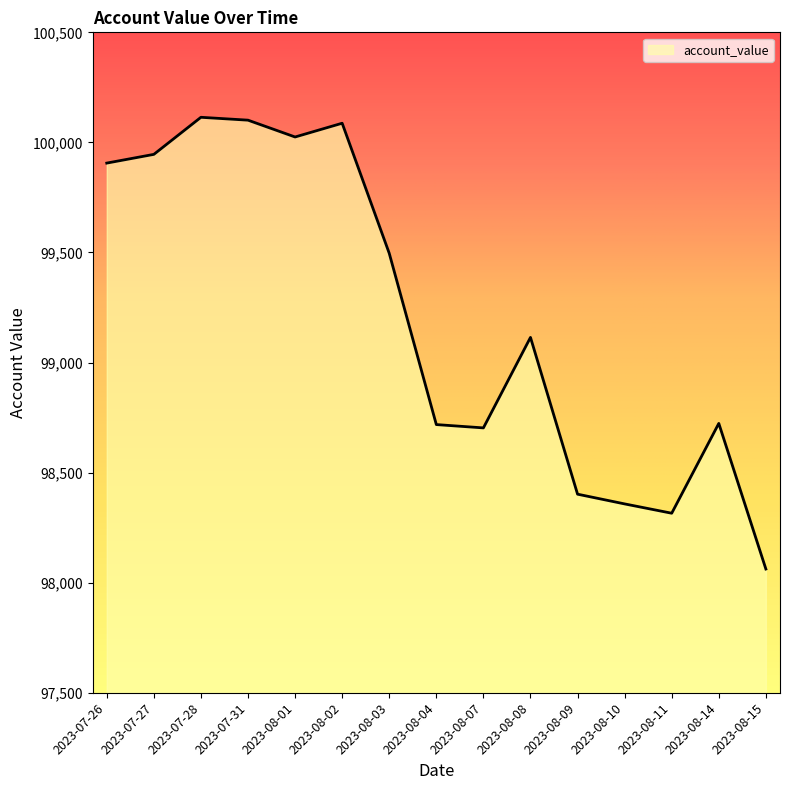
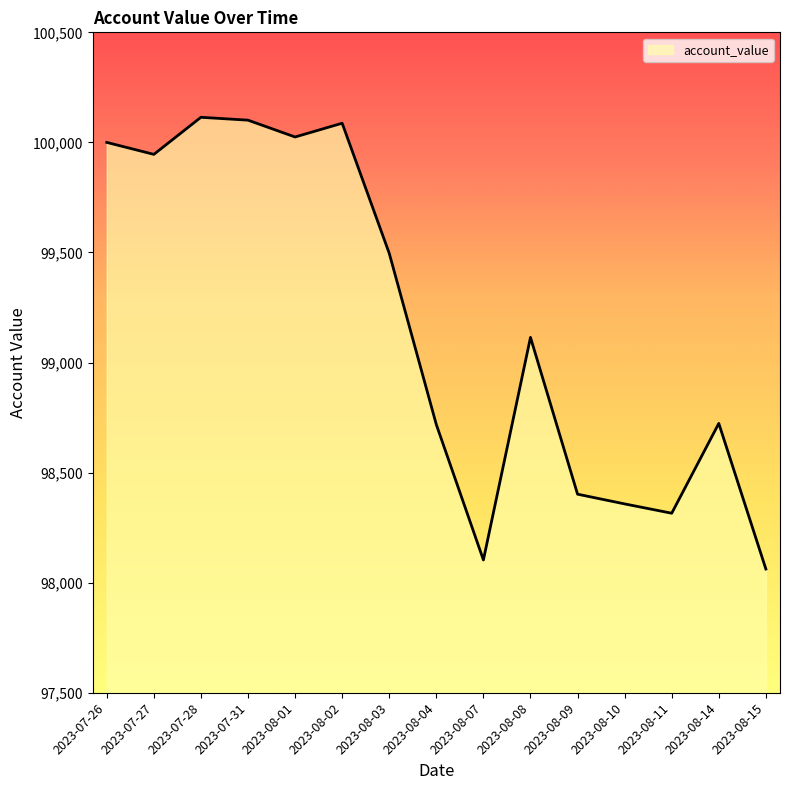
  {
-   "2023-07-26": "99,910",
+   "2023-07-26": "100,000",
    "2023-07-27": "99,950",
    "2023-07-28": "100,110",
    "2023-07-31": "100,100",
    "2023-08-01": "100,020",
    "2023-08-02": "100,090",
    "2023-08-03": "99,500",
    "2023-08-04": "98,720",
-   "2023-08-07": "98,700",
+   "2023-08-07": "98,100",
    "2023-08-08": "99,110",
    "2023-08-09": "98,400",
    "2023-08-10": "98,360",
    "2023-08-11": "98,320",
    "2023-08-14": "98,720",
    "2023-08-15": "98,060"
  }
